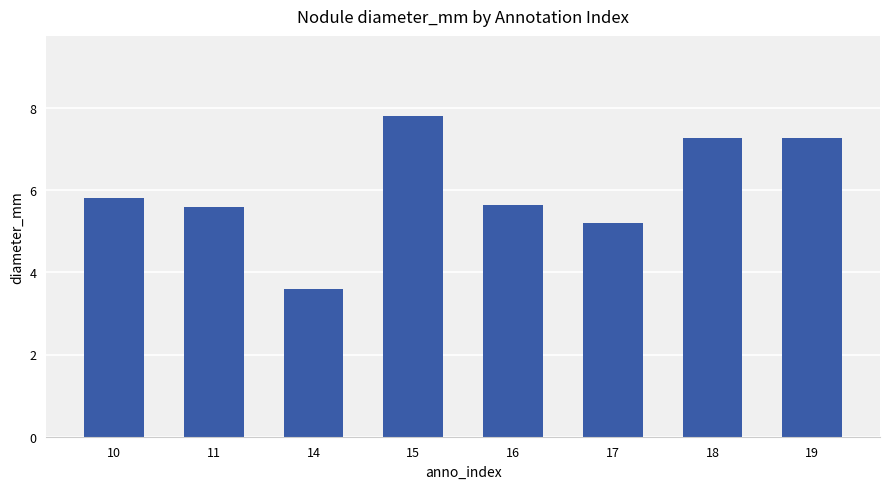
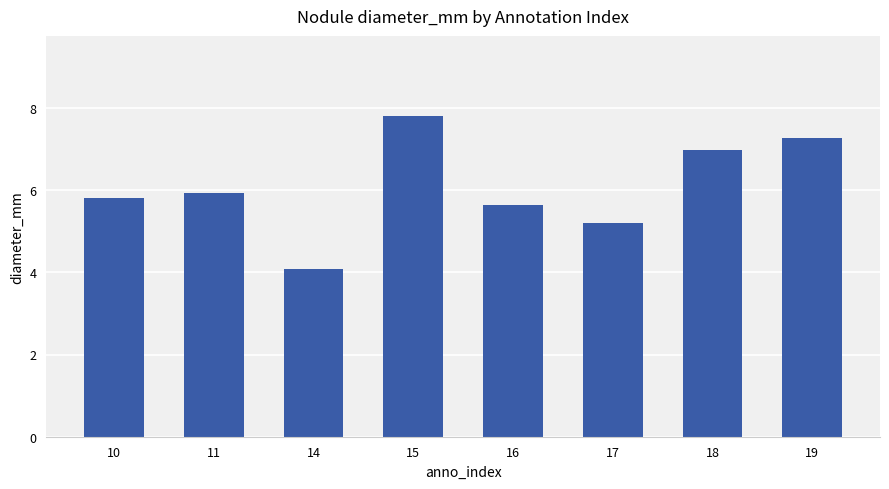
  {
    "10": 5.8,
-   "11": 5.6,
-   "14": 3.6,
+   "11": 5.9,
+   "14": 4.1,
    "15": 7.8,
    "16": 5.6,
    "17": 5.2,
-   "18": 7.3,
+   "18": 7.0,
    "19": 7.3
  }
